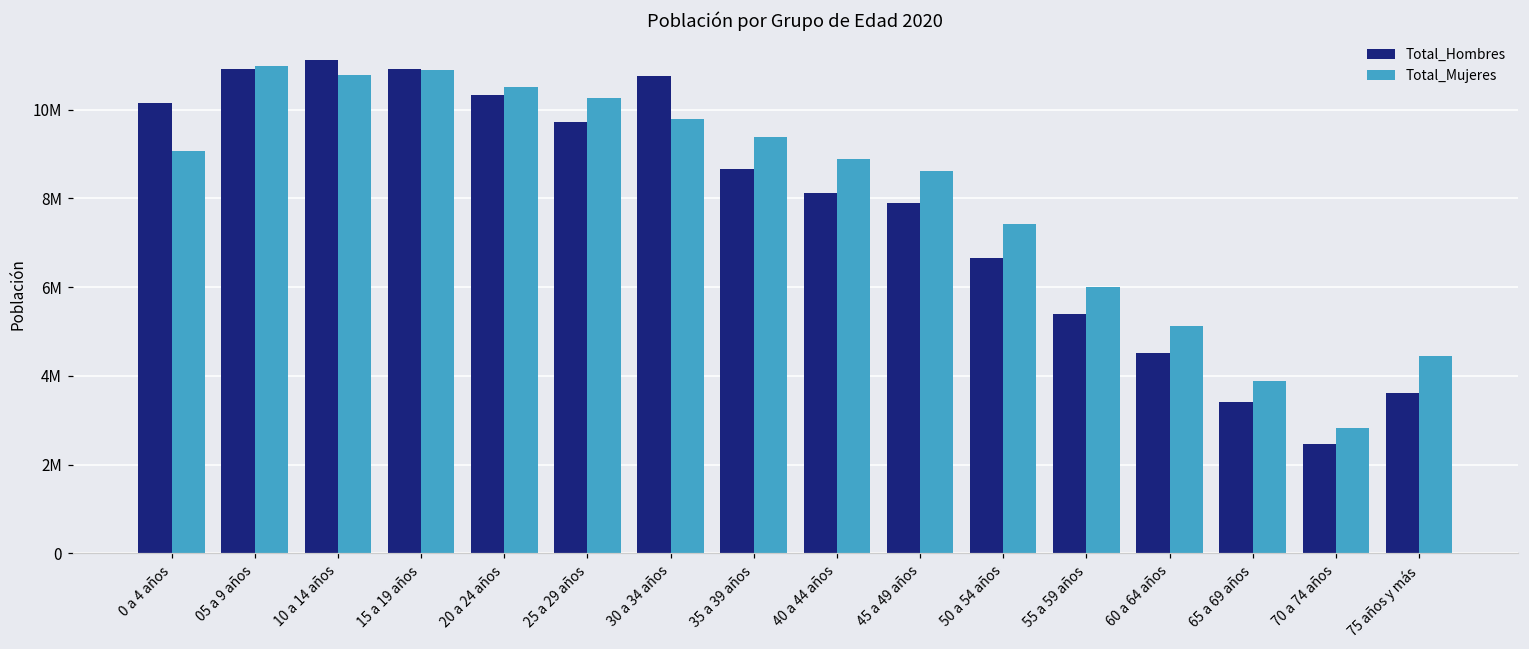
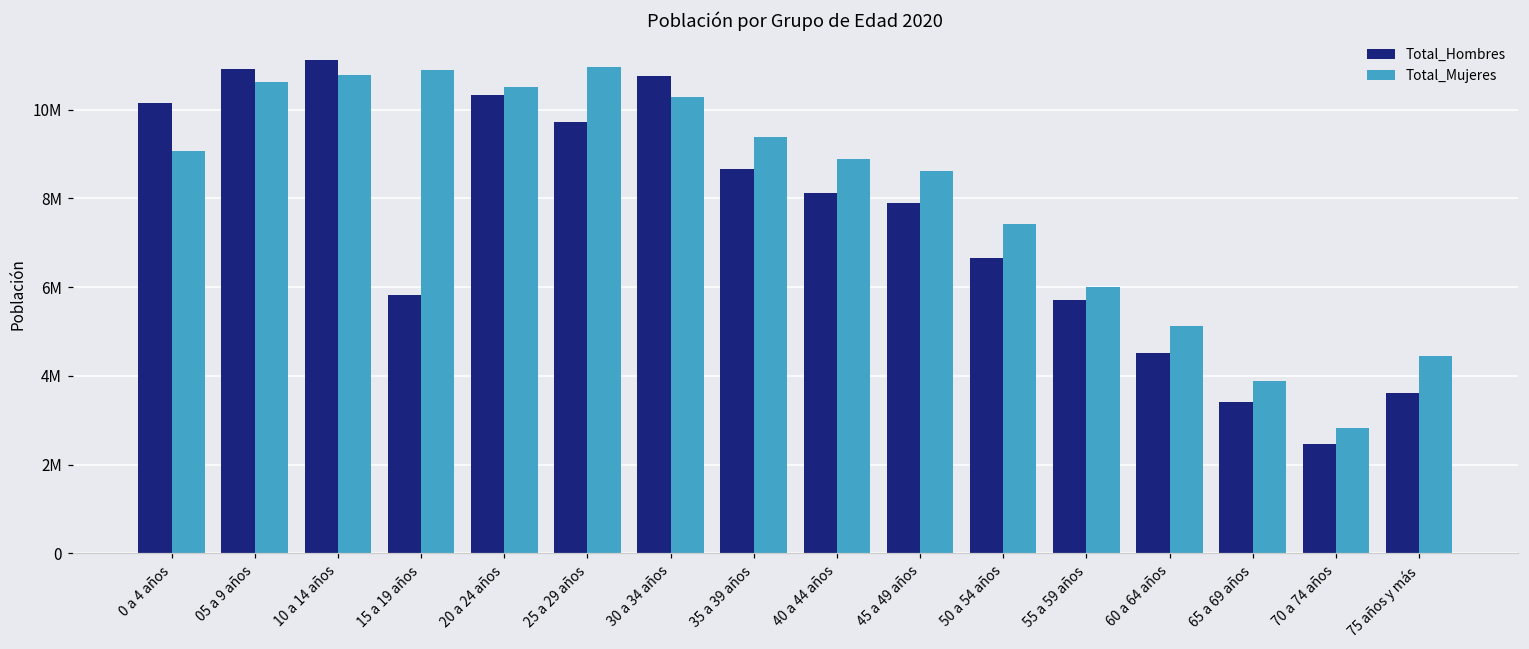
  {
    "Total_Hombres": {
      "0 a 4 años": 10200000,
      "05 a 9 años": 10900000,
      "10 a 14 años": 11100000,
-     "15 a 19 años": 10900000,
+     "15 a 19 años": 5800000,
      "20 a 24 años": 10300000,
      "25 a 29 años": 9700000,
      "30 a 34 años": 10800000,
      "35 a 39 años": 8700000,
      "40 a 44 años": 8100000,
      "45 a 49 años": 7900000,
      "50 a 54 años": 6700000,
-     "55 a 59 años": 5400000,
+     "55 a 59 años": 5700000,
      "60 a 64 años": 4500000,
      "65 a 69 años": 3400000,
      "70 a 74 años": 2500000,
      "75 años y más": 3600000
    },
    "Total_Mujeres": {
      "0 a 4 años": 9100000,
-     "05 a 9 años": 11000000,
+     "05 a 9 años": 10600000,
      "10 a 14 años": 10800000,
      "15 a 19 años": 10900000,
      "20 a 24 años": 10500000,
-     "25 a 29 años": 10300000,
-     "30 a 34 años": 9800000,
+     "25 a 29 años": 11000000,
+     "30 a 34 años": 10300000,
      "35 a 39 años": 9400000,
      "40 a 44 años": 8900000,
      "45 a 49 años": 8600000,
      "50 a 54 años": 7400000,
      "55 a 59 años": 6000000,
      "60 a 64 años": 5100000,
      "65 a 69 años": 3900000,
      "70 a 74 años": 2800000,
      "75 años y más": 4400000
    }
  }
